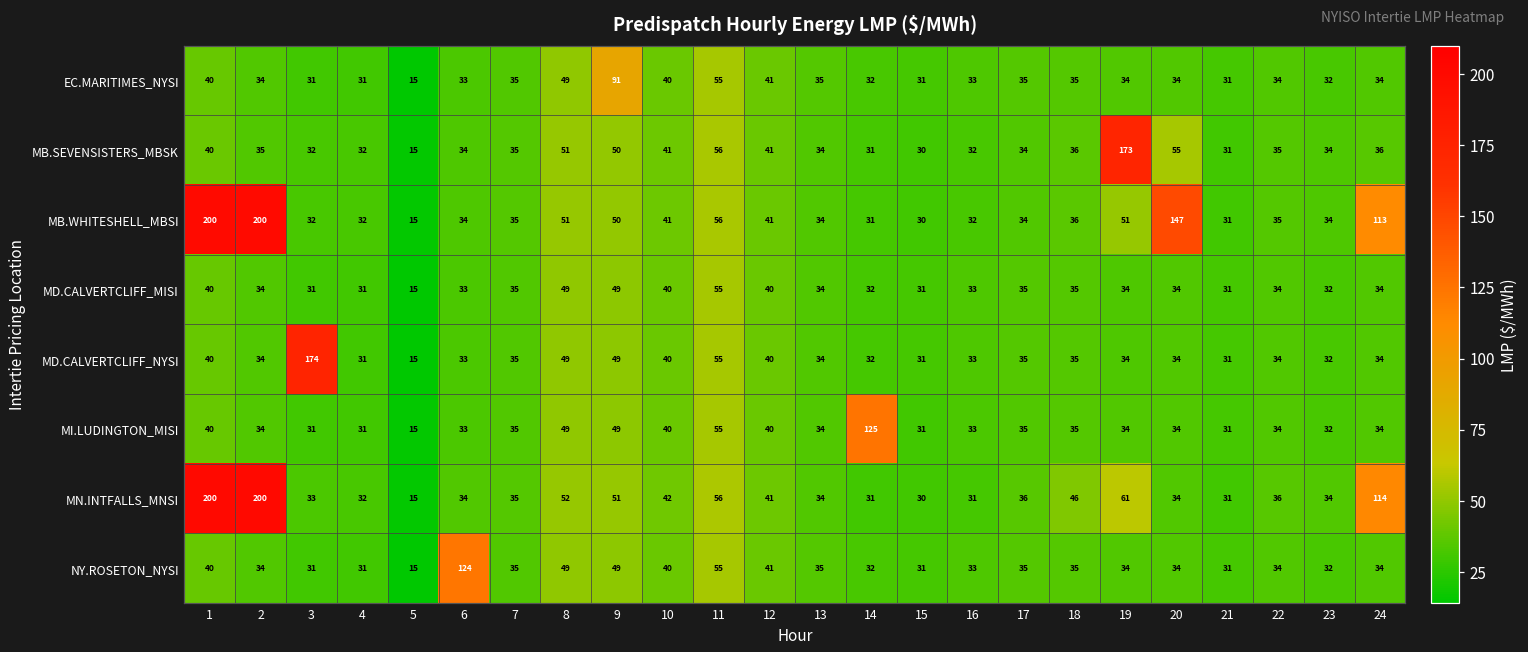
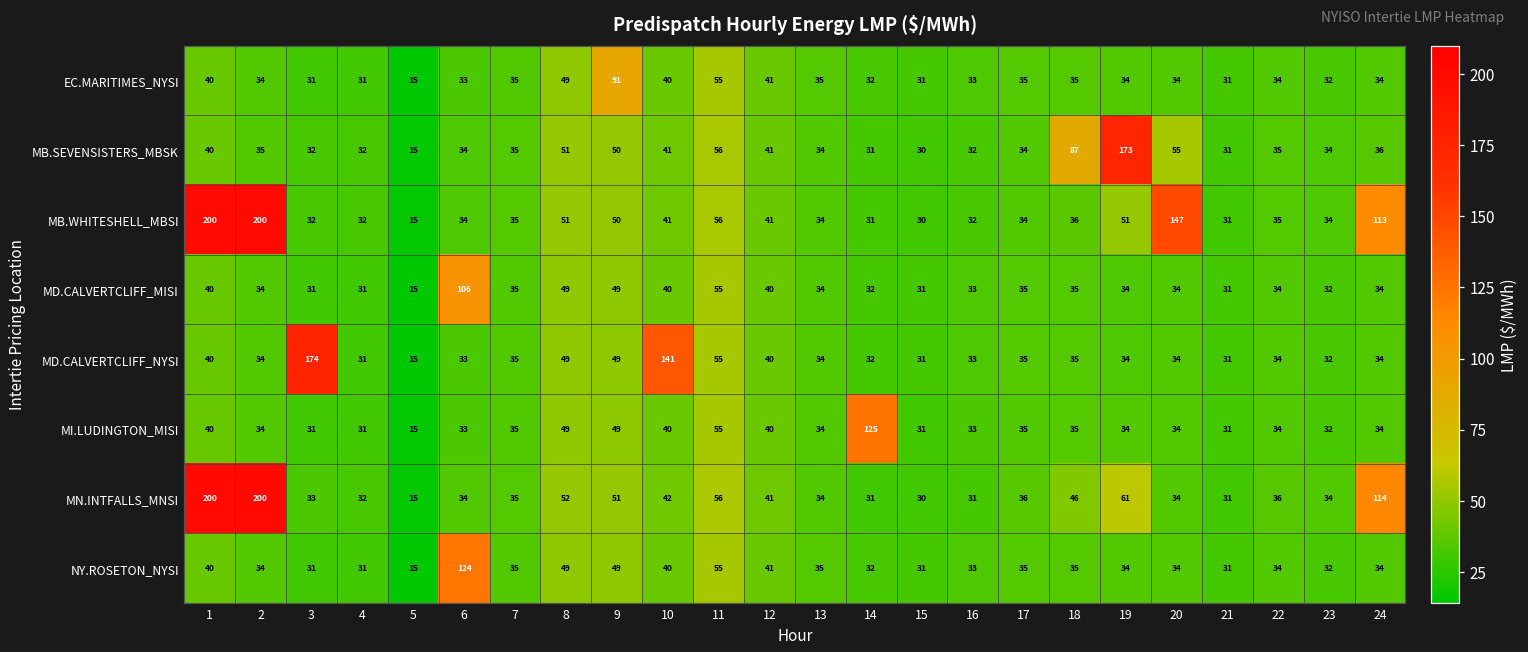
  {
    "EC.MARITIMES_NYSI": {
      "1": 40,
      "2": 34,
      "3": 31,
      "4": 31,
      "5": 15,
      "6": 33,
      "7": 35,
      "8": 49,
      "9": 91,
      "10": 40,
      "11": 55,
      "12": 41,
      "13": 35,
      "14": 32,
      "15": 31,
      "16": 33,
      "17": 35,
      "18": 35,
      "19": 34,
      "20": 34,
      "21": 31,
      "22": 34,
      "23": 32,
      "24": 34
    },
    "MB.SEVENSISTERS_MBSK": {
      "1": 40,
      "2": 35,
      "3": 32,
      "4": 32,
      "5": 15,
      "6": 34,
      "7": 35,
      "8": 51,
      "9": 50,
      "10": 41,
      "11": 56,
      "12": 41,
      "13": 34,
      "14": 31,
      "15": 30,
      "16": 32,
      "17": 34,
-     "18": 36,
+     "18": 87,
      "19": 173,
      "20": 55,
      "21": 31,
      "22": 35,
      "23": 34,
      "24": 36
    },
    "MB.WHITESHELL_MBSI": {
      "1": 200,
      "2": 200,
      "3": 32,
      "4": 32,
      "5": 15,
      "6": 34,
      "7": 35,
      "8": 51,
      "9": 50,
      "10": 41,
      "11": 56,
      "12": 41,
      "13": 34,
      "14": 31,
      "15": 30,
      "16": 32,
      "17": 34,
      "18": 36,
      "19": 51,
      "20": 147,
      "21": 31,
      "22": 35,
      "23": 34,
      "24": 113
    },
    "MD.CALVERTCLIFF_MISI": {
      "1": 40,
      "2": 34,
      "3": 31,
      "4": 31,
      "5": 15,
-     "6": 33,
+     "6": 106,
      "7": 35,
      "8": 49,
      "9": 49,
      "10": 40,
      "11": 55,
      "12": 40,
      "13": 34,
      "14": 32,
      "15": 31,
      "16": 33,
      "17": 35,
      "18": 35,
      "19": 34,
      "20": 34,
      "21": 31,
      "22": 34,
      "23": 32,
      "24": 34
    },
    "MD.CALVERTCLIFF_NYSI": {
      "1": 40,
      "2": 34,
      "3": 174,
      "4": 31,
      "5": 15,
      "6": 33,
      "7": 35,
      "8": 49,
      "9": 49,
-     "10": 40,
+     "10": 141,
      "11": 55,
      "12": 40,
      "13": 34,
      "14": 32,
      "15": 31,
      "16": 33,
      "17": 35,
      "18": 35,
      "19": 34,
      "20": 34,
      "21": 31,
      "22": 34,
      "23": 32,
      "24": 34
    },
    "MI.LUDINGTON_MISI": {
      "1": 40,
      "2": 34,
      "3": 31,
      "4": 31,
      "5": 15,
      "6": 33,
      "7": 35,
      "8": 49,
      "9": 49,
      "10": 40,
      "11": 55,
      "12": 40,
      "13": 34,
      "14": 125,
      "15": 31,
      "16": 33,
      "17": 35,
      "18": 35,
      "19": 34,
      "20": 34,
      "21": 31,
      "22": 34,
      "23": 32,
      "24": 34
    },
    "MN.INTFALLS_MNSI": {
      "1": 200,
      "2": 200,
      "3": 33,
      "4": 32,
      "5": 15,
      "6": 34,
      "7": 35,
      "8": 52,
      "9": 51,
      "10": 42,
      "11": 56,
      "12": 41,
      "13": 34,
      "14": 31,
      "15": 30,
      "16": 31,
      "17": 36,
      "18": 46,
      "19": 61,
      "20": 34,
      "21": 31,
      "22": 36,
      "23": 34,
      "24": 114
    },
    "NY.ROSETON_NYSI": {
      "1": 40,
      "2": 34,
      "3": 31,
      "4": 31,
      "5": 15,
      "6": 124,
      "7": 35,
      "8": 49,
      "9": 49,
      "10": 40,
      "11": 55,
      "12": 41,
      "13": 35,
      "14": 32,
      "15": 31,
      "16": 33,
      "17": 35,
      "18": 35,
      "19": 34,
      "20": 34,
      "21": 31,
      "22": 34,
      "23": 32,
      "24": 34
    }
  }
